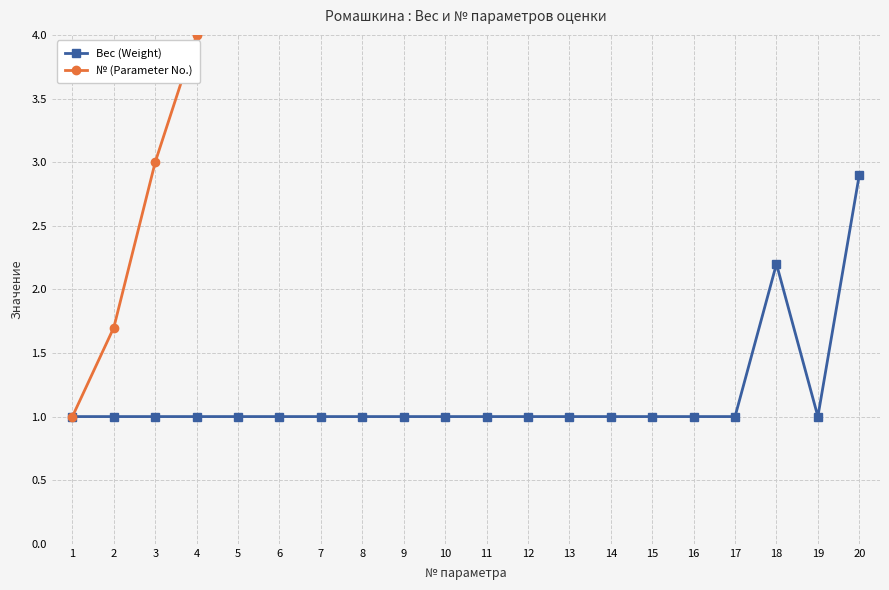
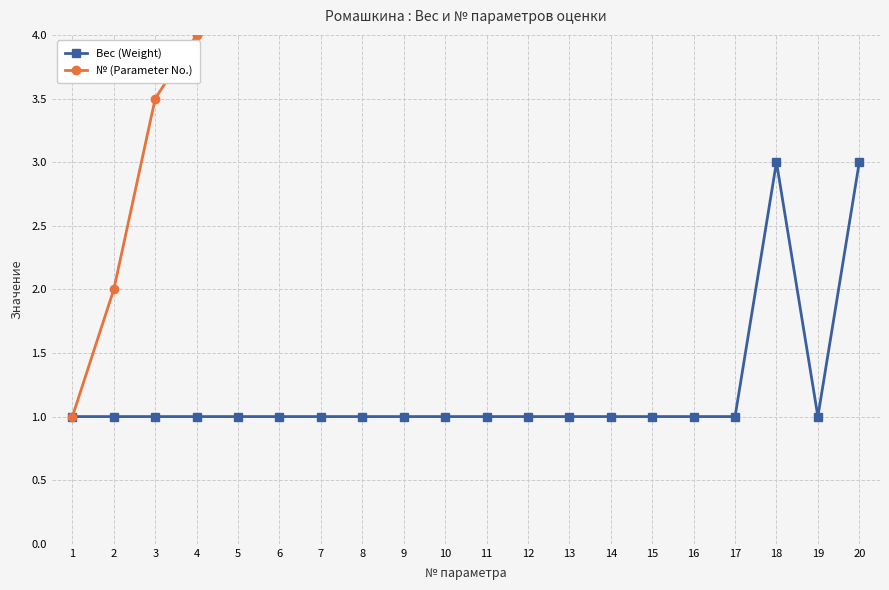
  {
    "Вес (Weight)": {
      "2": 1.0,
      "3": 1.0,
      "4": 1.0,
      "5": 1.0,
      "6": 1.0,
      "7": 1.0,
      "8": 1.0,
      "9": 1.0,
      "10": 1.0,
      "11": 1.0,
      "12": 1.0,
      "13": 1.0,
      "14": 1.0,
      "15": 1.0,
      "16": 1.0,
      "17": 1.0,
-     "18": 2.2,
+     "18": 3.0,
      "19": 1.0,
-     "20": 2.9
+     "20": 3.0
    },
    "№ (Parameter No.)": {
-     "2": 1.7,
-     "3": 3.0,
+     "2": 2.0,
+     "3": 3.5,
      "4": 4.0
    }
  }
